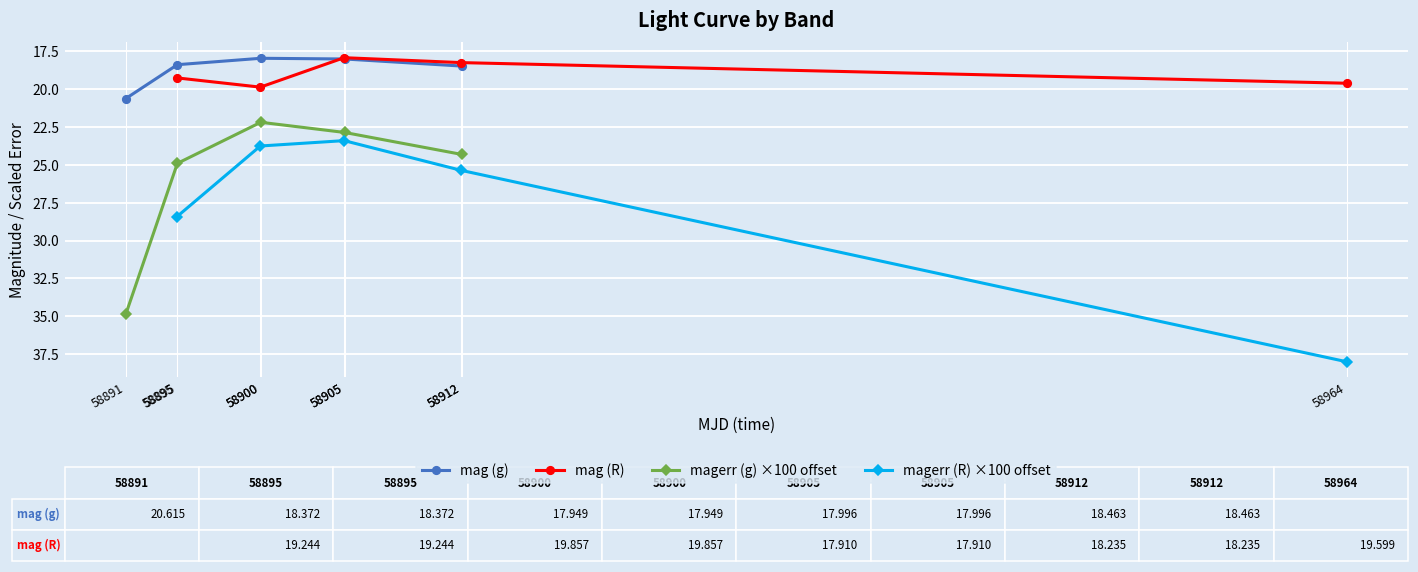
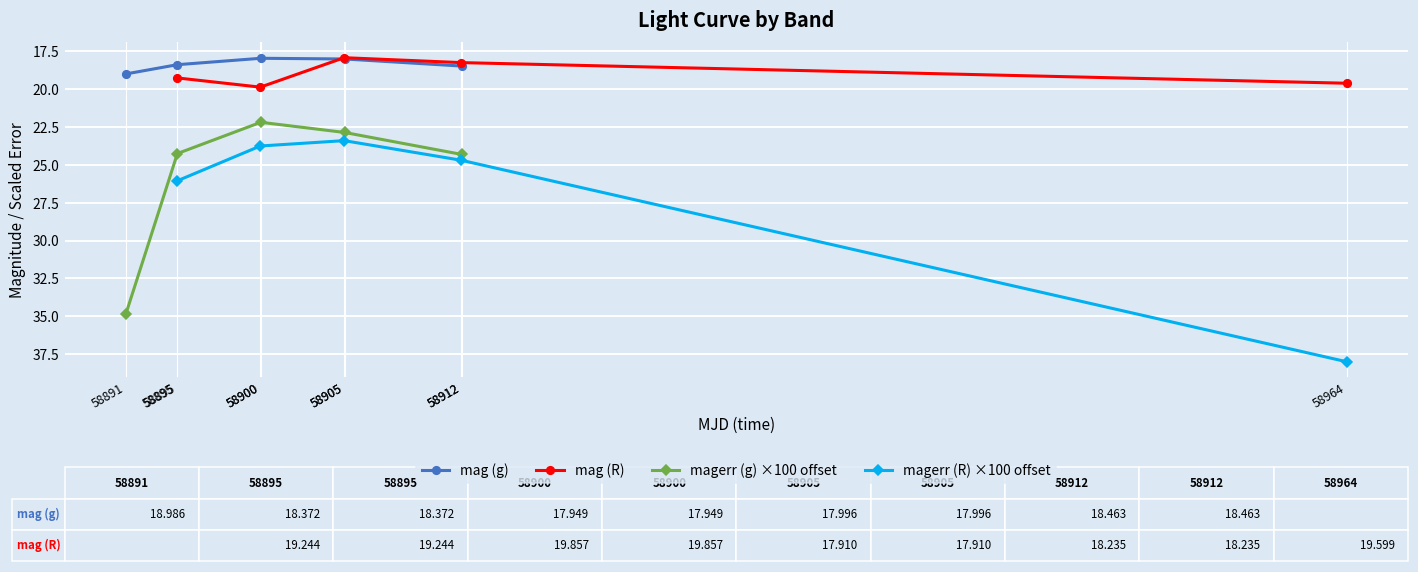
  {
    "mag (g)": {
-     "58891": 20.615
+     "58891": 18.986
    },
    "mag (R)": {
      "58895": 19.2,
      "58900": 19.9,
      "58912": 18.2,
      "58964": 19.6
    },
    "magerr (g) ×100 offset": {
      "58891": 34.9,
-     "58895": 24.9,
+     "58895": 24.2,
      "58900": 22.2,
      "58905": 22.9,
      "58912": 24.3
    },
    "magerr (R) ×100 offset": {
-     "58895": 28.4,
+     "58895": 26.1,
      "58900": 23.7,
      "58905": 23.4,
-     "58912": 25.4,
+     "58912": 24.7,
      "58964": 38.0
    }
  }
